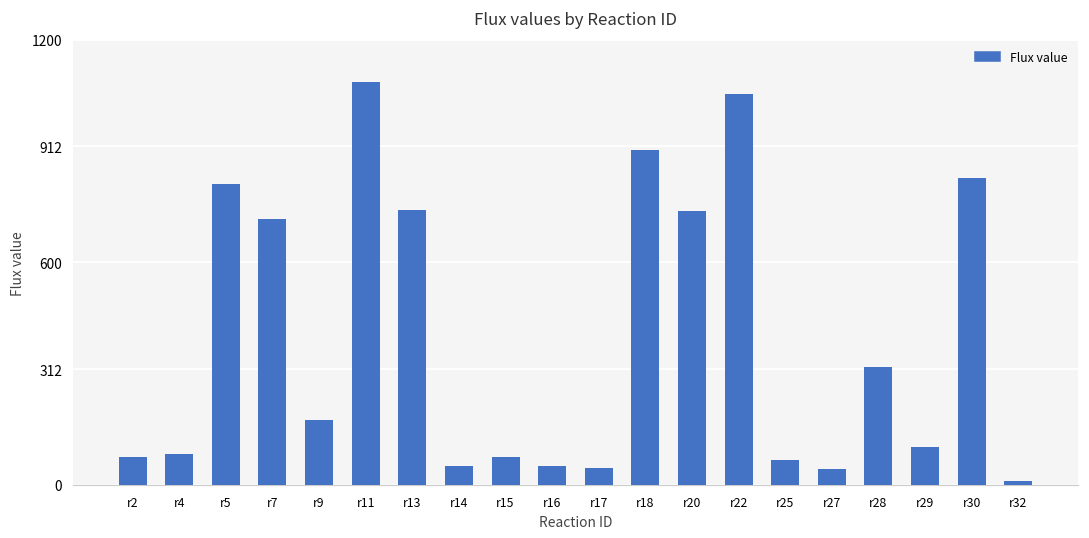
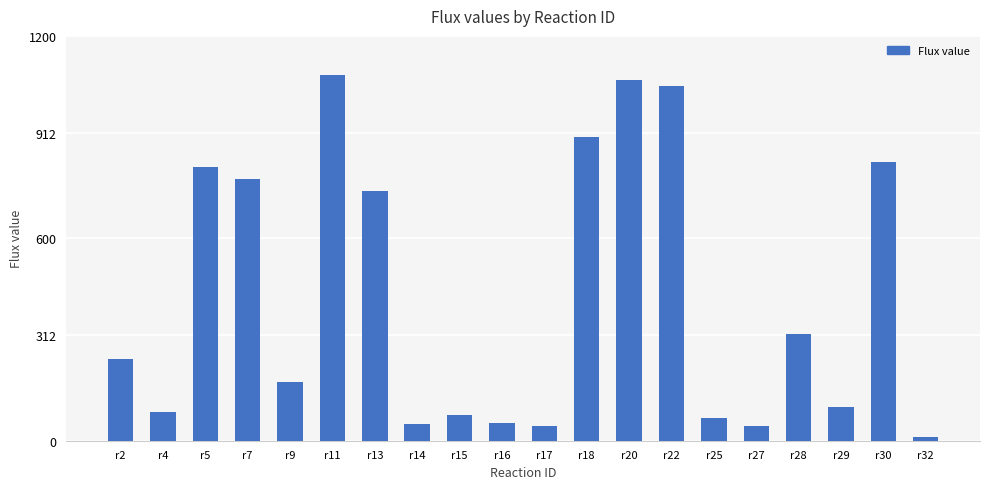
  {
-   "r2": 80,
+   "r2": 240,
    "r4": 80,
    "r5": 810,
-   "r7": 720,
+   "r7": 780,
    "r9": 170,
    "r11": 1080,
    "r13": 740,
    "r14": 50,
    "r15": 80,
    "r16": 50,
    "r17": 40,
    "r18": 900,
-   "r20": 740,
+   "r20": 1070,
    "r22": 1050,
    "r25": 70,
    "r27": 40,
    "r28": 320,
    "r29": 100,
    "r30": 830,
    "r32": 10
  }
